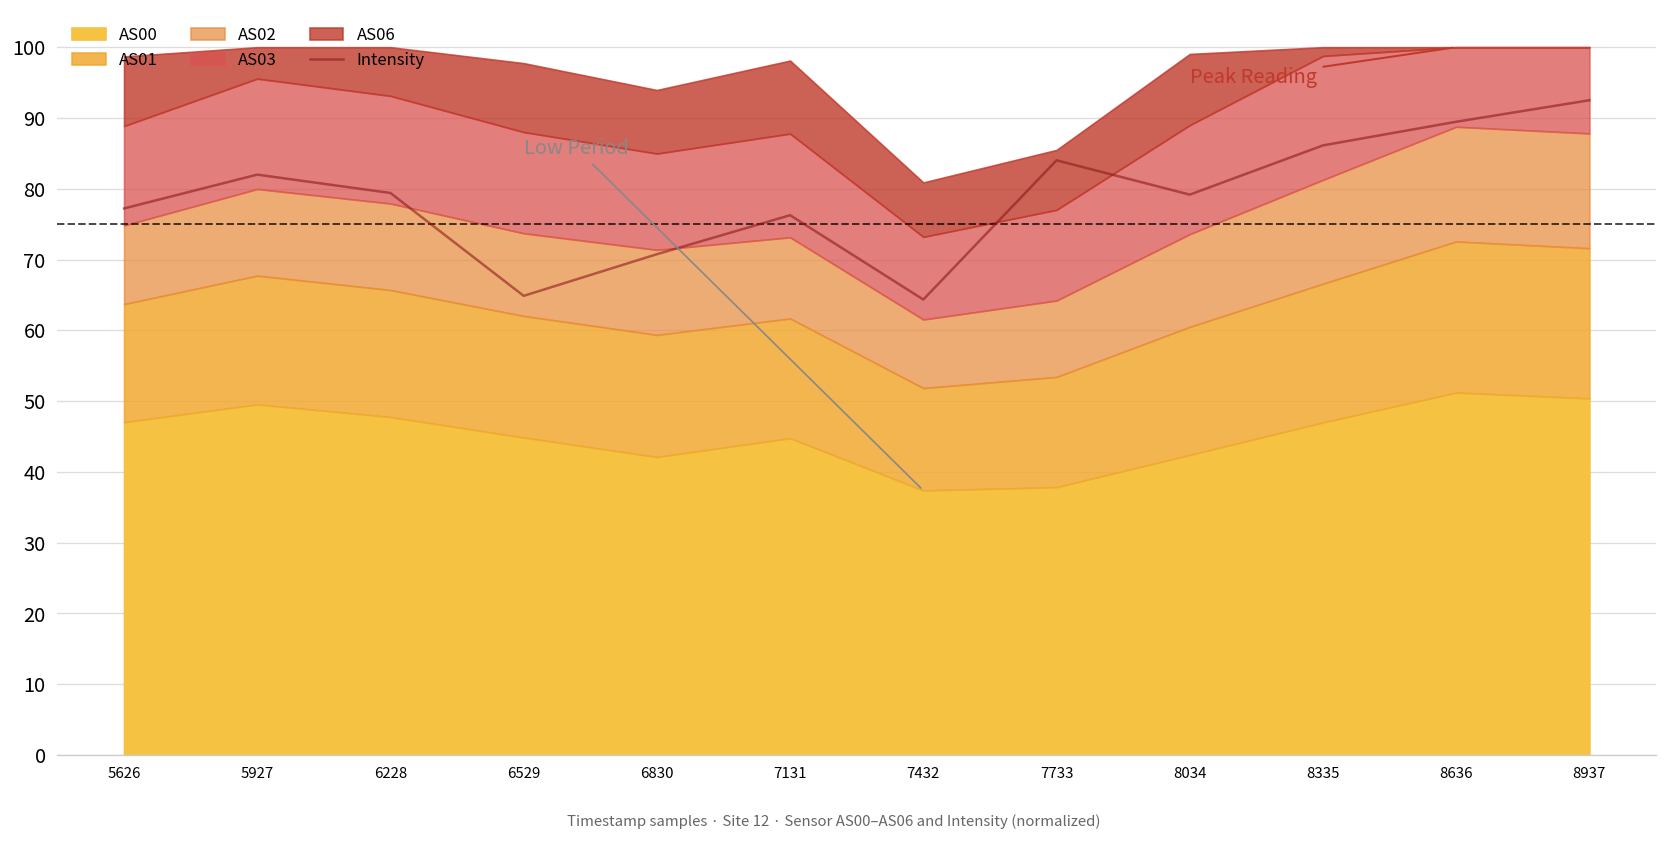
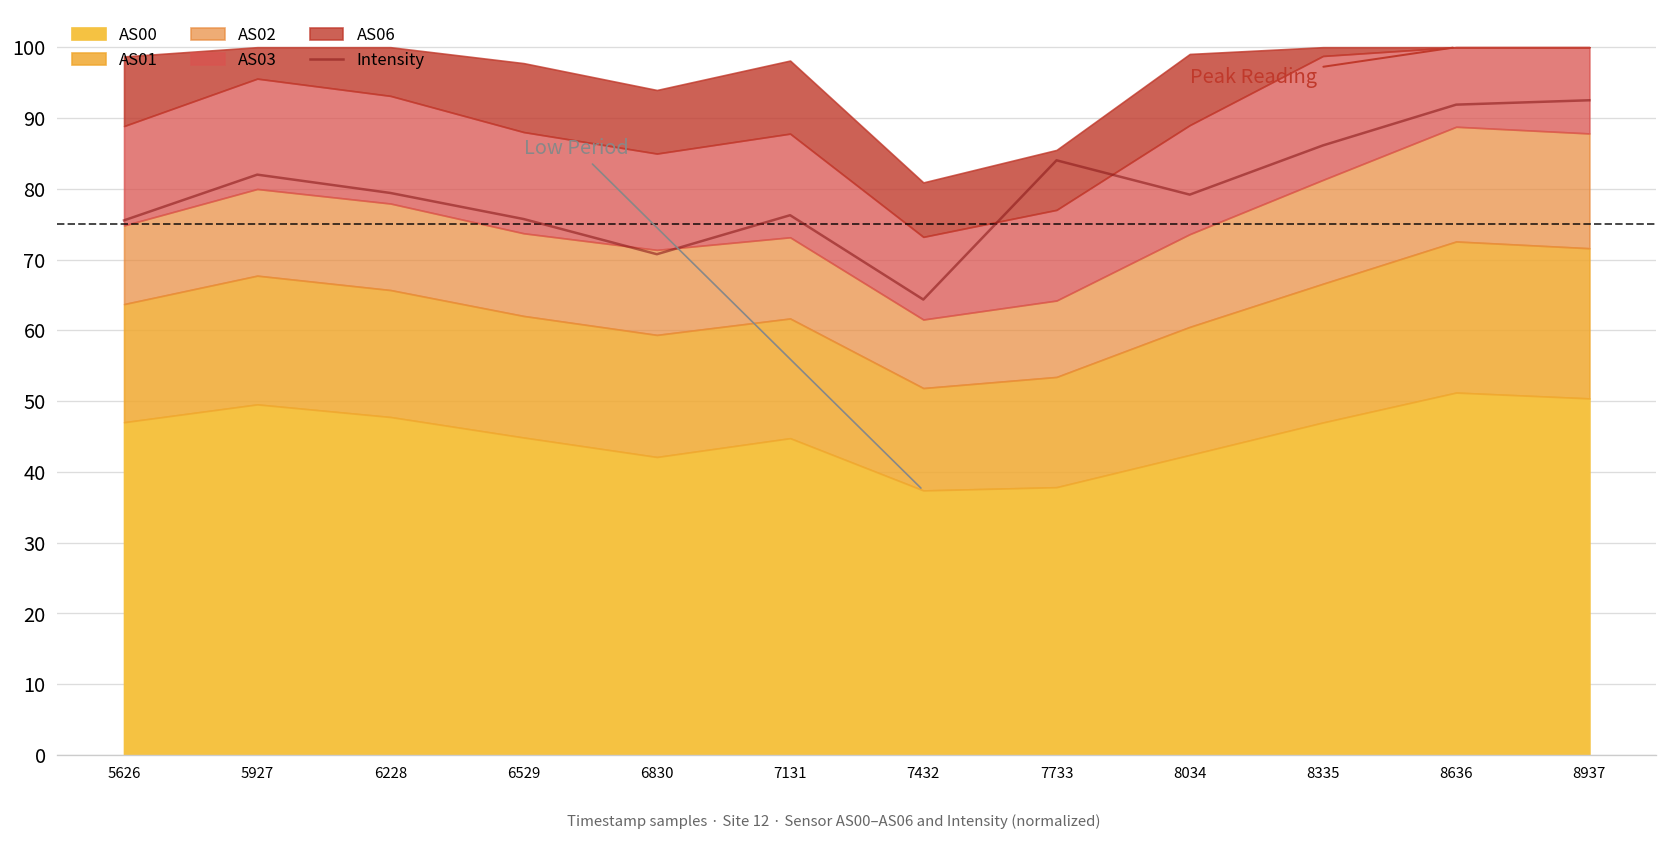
  {
    "Intensity": {
-     "5626": 77,
+     "5626": 76,
      "5927": 82,
      "6228": 79,
-     "6529": 65,
+     "6529": 76,
      "6830": 71,
      "7131": 76,
      "7432": 64,
      "7733": 84,
      "8034": 79,
      "8335": 86,
-     "8636": 89,
+     "8636": 92,
      "8937": 93
    }
  }
